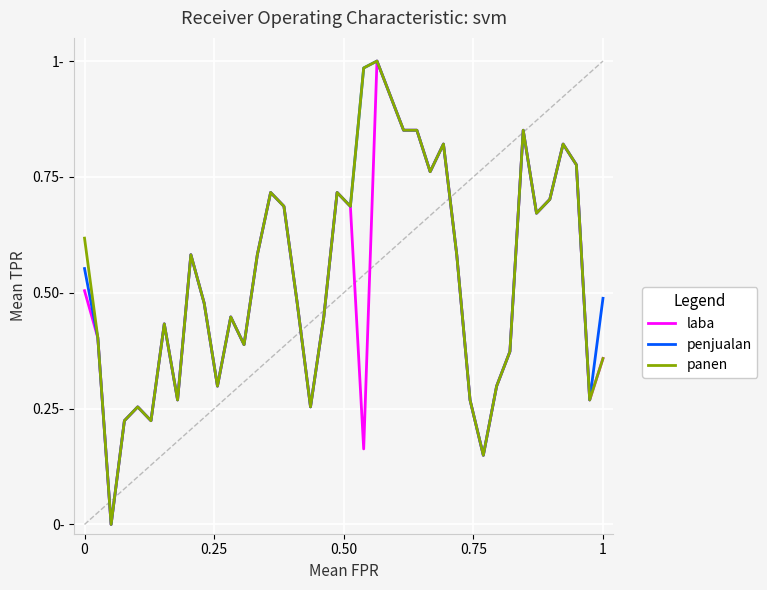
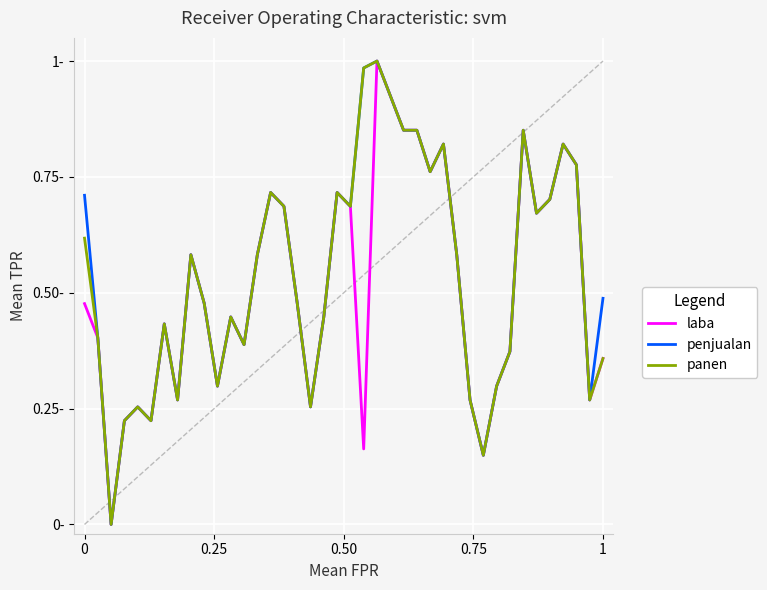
  {
    "laba": {
-     "0": "0.50-"
+     "0": "0.48-"
    },
    "penjualan": {
-     "0": "0.55-",
+     "0": "0.71-",
      "1": "0.49-"
    },
    "panen": {
      "0": "0.62-"
    }
  }
